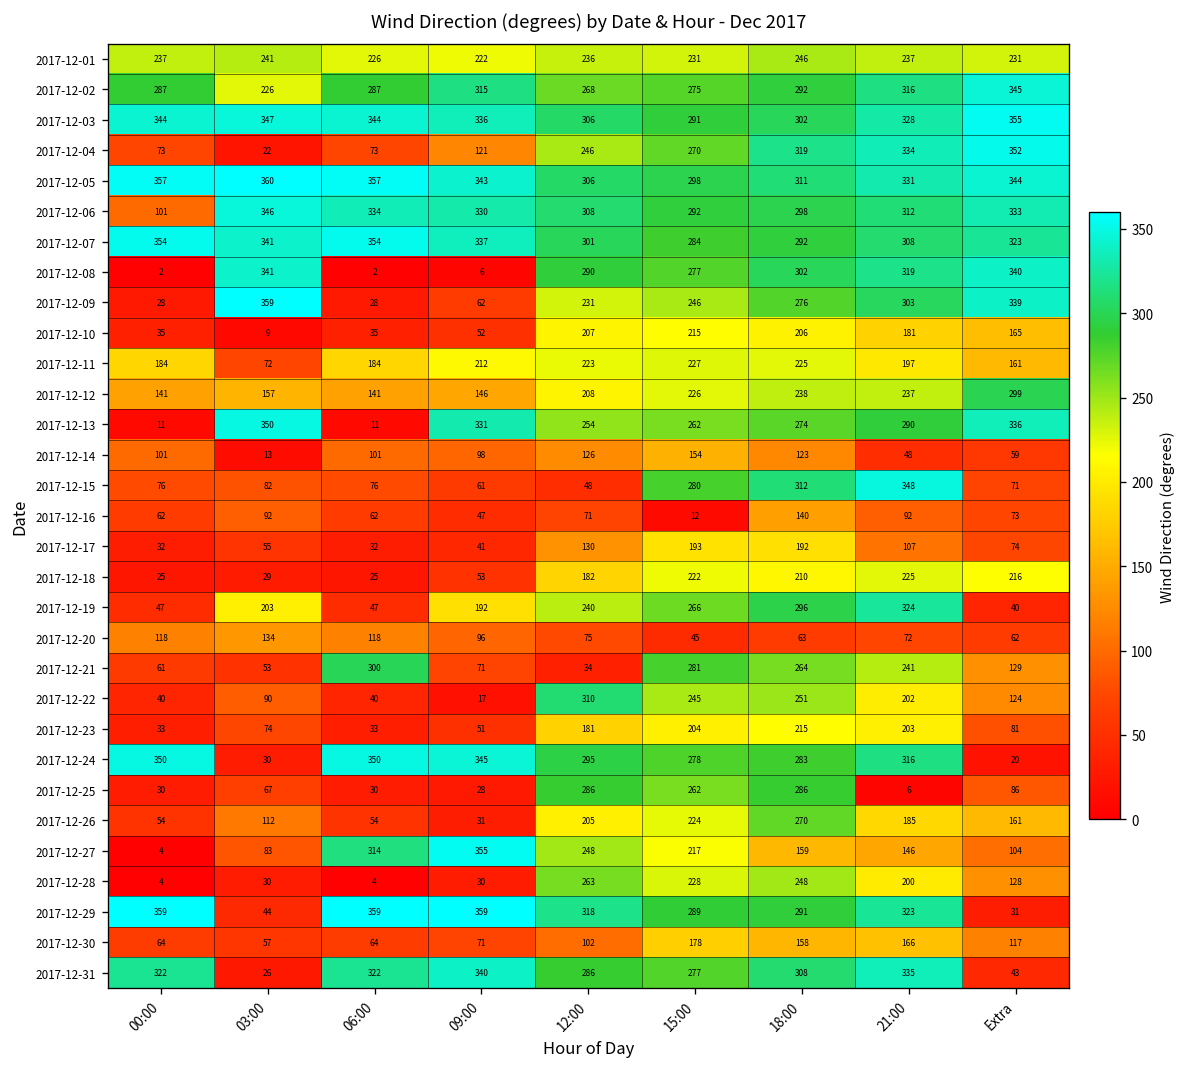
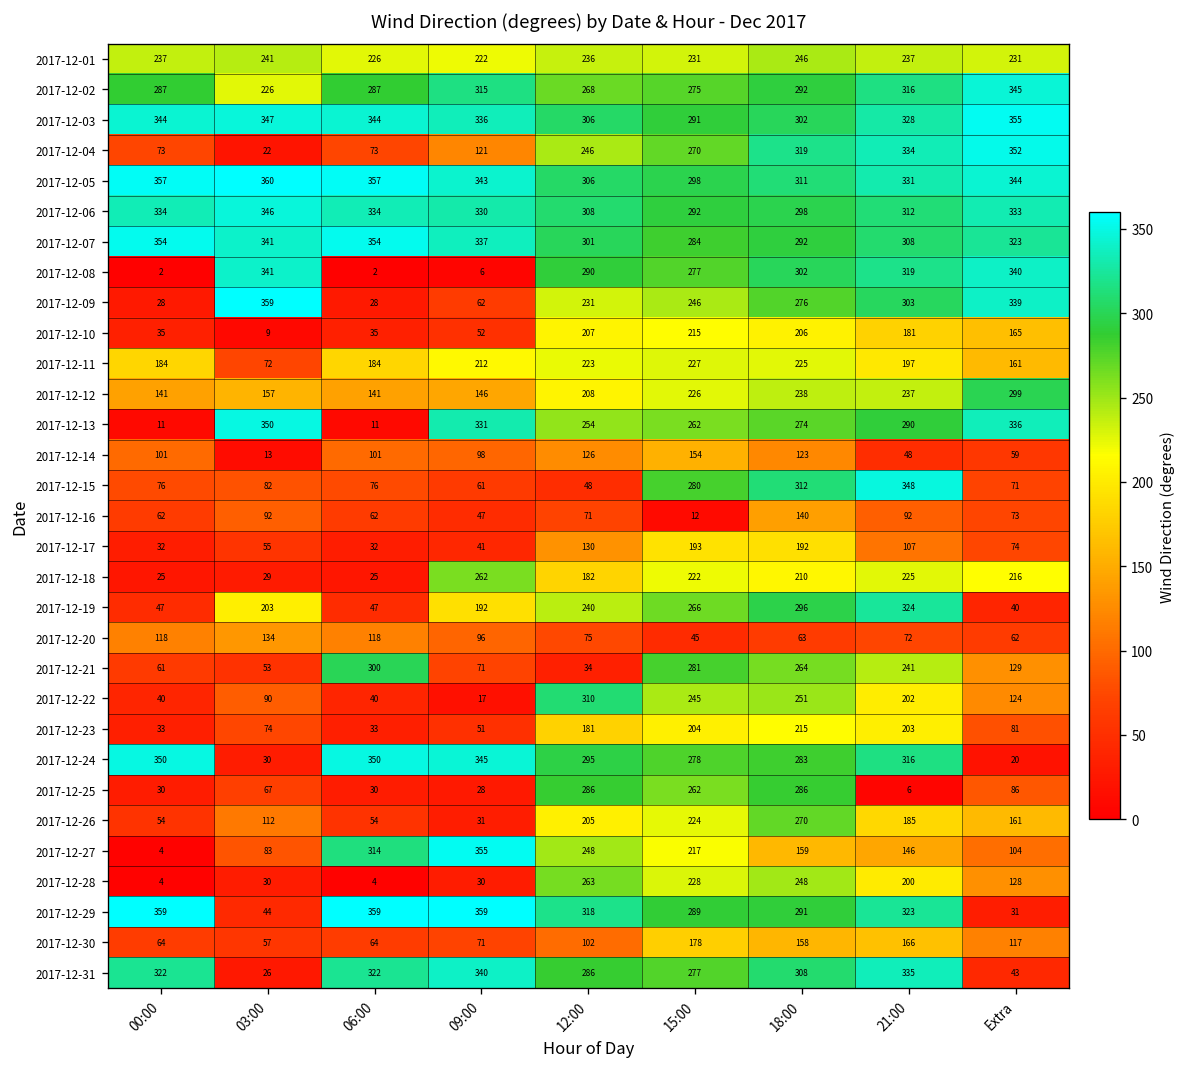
  {
    "2017-12-06": {
-     "00:00": 101,
+     "00:00": 334,
      "03:00": 346,
      "06:00": 334,
      "09:00": 330,
      "12:00": 308,
      "15:00": 292,
      "18:00": 298,
      "21:00": 312,
      "Extra": 333
    },
    "2017-12-18": {
      "00:00": 25,
      "03:00": 29,
      "06:00": 25,
-     "09:00": 53,
+     "09:00": 262,
      "12:00": 182,
      "15:00": 222,
      "18:00": 210,
      "21:00": 225,
      "Extra": 216
    }
  }
